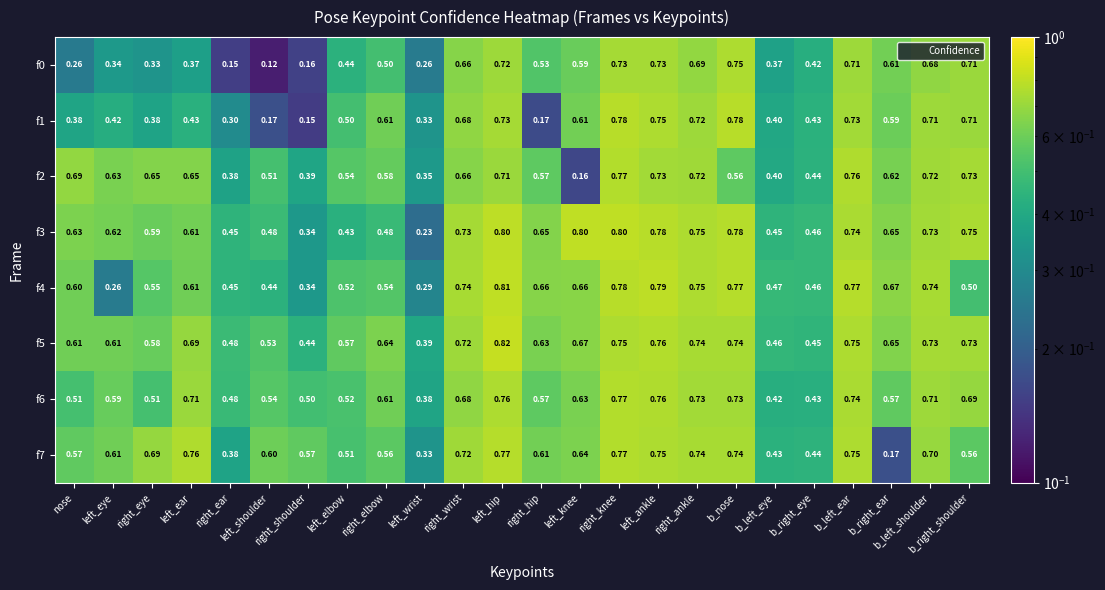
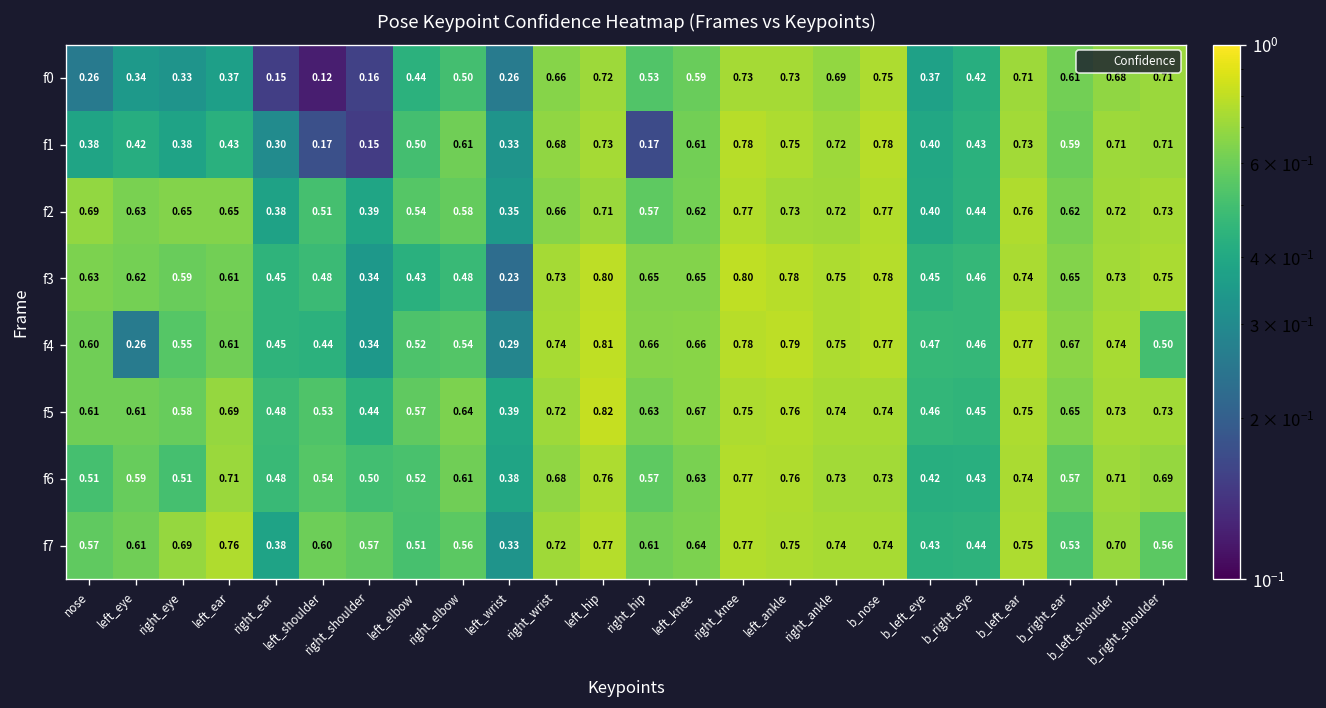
  {
    "f0": {
      "nose": 0.26,
      "left_eye": 0.34,
      "right_eye": 0.33,
      "left_ear": 0.37,
      "right_ear": 0.15,
      "left_shoulder": 0.12,
      "right_shoulder": 0.16,
      "left_elbow": 0.44,
      "right_elbow": 0.50,
      "left_wrist": 0.26,
      "right_wrist": 0.66,
      "left_hip": 0.72,
      "right_hip": 0.53,
      "left_knee": 0.59,
      "right_knee": 0.73,
      "left_ankle": 0.73,
      "right_ankle": 0.69,
      "b_nose": 0.75,
      "b_left_eye": 0.37,
      "b_right_eye": 0.42,
      "b_left_ear": 0.71,
      "b_right_ear": 0.61,
      "b_left_shoulder": 0.68,
      "b_right_shoulder": 0.71
    },
    "f1": {
      "nose": 0.38,
      "left_eye": 0.42,
      "right_eye": 0.38,
      "left_ear": 0.43,
      "right_ear": 0.30,
      "left_shoulder": 0.17,
      "right_shoulder": 0.15,
      "left_elbow": 0.50,
      "right_elbow": 0.61,
      "left_wrist": 0.33,
      "right_wrist": 0.68,
      "left_hip": 0.73,
      "right_hip": 0.17,
      "left_knee": 0.61,
      "right_knee": 0.78,
      "left_ankle": 0.75,
      "right_ankle": 0.72,
      "b_nose": 0.78,
      "b_left_eye": 0.40,
      "b_right_eye": 0.43,
      "b_left_ear": 0.73,
      "b_right_ear": 0.59,
      "b_left_shoulder": 0.71,
      "b_right_shoulder": 0.71
    },
    "f2": {
      "nose": 0.69,
      "left_eye": 0.63,
      "right_eye": 0.65,
      "left_ear": 0.65,
      "right_ear": 0.38,
      "left_shoulder": 0.51,
      "right_shoulder": 0.39,
      "left_elbow": 0.54,
      "right_elbow": 0.58,
      "left_wrist": 0.35,
      "right_wrist": 0.66,
      "left_hip": 0.71,
      "right_hip": 0.57,
-     "left_knee": 0.16,
+     "left_knee": 0.62,
      "right_knee": 0.77,
      "left_ankle": 0.73,
      "right_ankle": 0.72,
-     "b_nose": 0.56,
+     "b_nose": 0.77,
      "b_left_eye": 0.40,
      "b_right_eye": 0.44,
      "b_left_ear": 0.76,
      "b_right_ear": 0.62,
      "b_left_shoulder": 0.72,
      "b_right_shoulder": 0.73
    },
    "f3": {
      "nose": 0.63,
      "left_eye": 0.62,
      "right_eye": 0.59,
      "left_ear": 0.61,
      "right_ear": 0.45,
      "left_shoulder": 0.48,
      "right_shoulder": 0.34,
      "left_elbow": 0.43,
      "right_elbow": 0.48,
      "left_wrist": 0.23,
      "right_wrist": 0.73,
      "left_hip": 0.80,
      "right_hip": 0.65,
-     "left_knee": 0.80,
+     "left_knee": 0.65,
      "right_knee": 0.80,
      "left_ankle": 0.78,
      "right_ankle": 0.75,
      "b_nose": 0.78,
      "b_left_eye": 0.45,
      "b_right_eye": 0.46,
      "b_left_ear": 0.74,
      "b_right_ear": 0.65,
      "b_left_shoulder": 0.73,
      "b_right_shoulder": 0.75
    },
    "f4": {
      "nose": 0.60,
      "left_eye": 0.26,
      "right_eye": 0.55,
      "left_ear": 0.61,
      "right_ear": 0.45,
      "left_shoulder": 0.44,
      "right_shoulder": 0.34,
      "left_elbow": 0.52,
      "right_elbow": 0.54,
      "left_wrist": 0.29,
      "right_wrist": 0.74,
      "left_hip": 0.81,
      "right_hip": 0.66,
      "left_knee": 0.66,
      "right_knee": 0.78,
      "left_ankle": 0.79,
      "right_ankle": 0.75,
      "b_nose": 0.77,
      "b_left_eye": 0.47,
      "b_right_eye": 0.46,
      "b_left_ear": 0.77,
      "b_right_ear": 0.67,
      "b_left_shoulder": 0.74,
      "b_right_shoulder": 0.50
    },
    "f5": {
      "nose": 0.61,
      "left_eye": 0.61,
      "right_eye": 0.58,
      "left_ear": 0.69,
      "right_ear": 0.48,
      "left_shoulder": 0.53,
      "right_shoulder": 0.44,
      "left_elbow": 0.57,
      "right_elbow": 0.64,
      "left_wrist": 0.39,
      "right_wrist": 0.72,
      "left_hip": 0.82,
      "right_hip": 0.63,
      "left_knee": 0.67,
      "right_knee": 0.75,
      "left_ankle": 0.76,
      "right_ankle": 0.74,
      "b_nose": 0.74,
      "b_left_eye": 0.46,
      "b_right_eye": 0.45,
      "b_left_ear": 0.75,
      "b_right_ear": 0.65,
      "b_left_shoulder": 0.73,
      "b_right_shoulder": 0.73
    },
    "f6": {
      "nose": 0.51,
      "left_eye": 0.59,
      "right_eye": 0.51,
      "left_ear": 0.71,
      "right_ear": 0.48,
      "left_shoulder": 0.54,
      "right_shoulder": 0.50,
      "left_elbow": 0.52,
      "right_elbow": 0.61,
      "left_wrist": 0.38,
      "right_wrist": 0.68,
      "left_hip": 0.76,
      "right_hip": 0.57,
      "left_knee": 0.63,
      "right_knee": 0.77,
      "left_ankle": 0.76,
      "right_ankle": 0.73,
      "b_nose": 0.73,
      "b_left_eye": 0.42,
      "b_right_eye": 0.43,
      "b_left_ear": 0.74,
      "b_right_ear": 0.57,
      "b_left_shoulder": 0.71,
      "b_right_shoulder": 0.69
    },
    "f7": {
      "nose": 0.57,
      "left_eye": 0.61,
      "right_eye": 0.69,
      "left_ear": 0.76,
      "right_ear": 0.38,
      "left_shoulder": 0.60,
      "right_shoulder": 0.57,
      "left_elbow": 0.51,
      "right_elbow": 0.56,
      "left_wrist": 0.33,
      "right_wrist": 0.72,
      "left_hip": 0.77,
      "right_hip": 0.61,
      "left_knee": 0.64,
      "right_knee": 0.77,
      "left_ankle": 0.75,
      "right_ankle": 0.74,
      "b_nose": 0.74,
      "b_left_eye": 0.43,
      "b_right_eye": 0.44,
      "b_left_ear": 0.75,
-     "b_right_ear": 0.17,
+     "b_right_ear": 0.53,
      "b_left_shoulder": 0.70,
      "b_right_shoulder": 0.56
    }
  }
